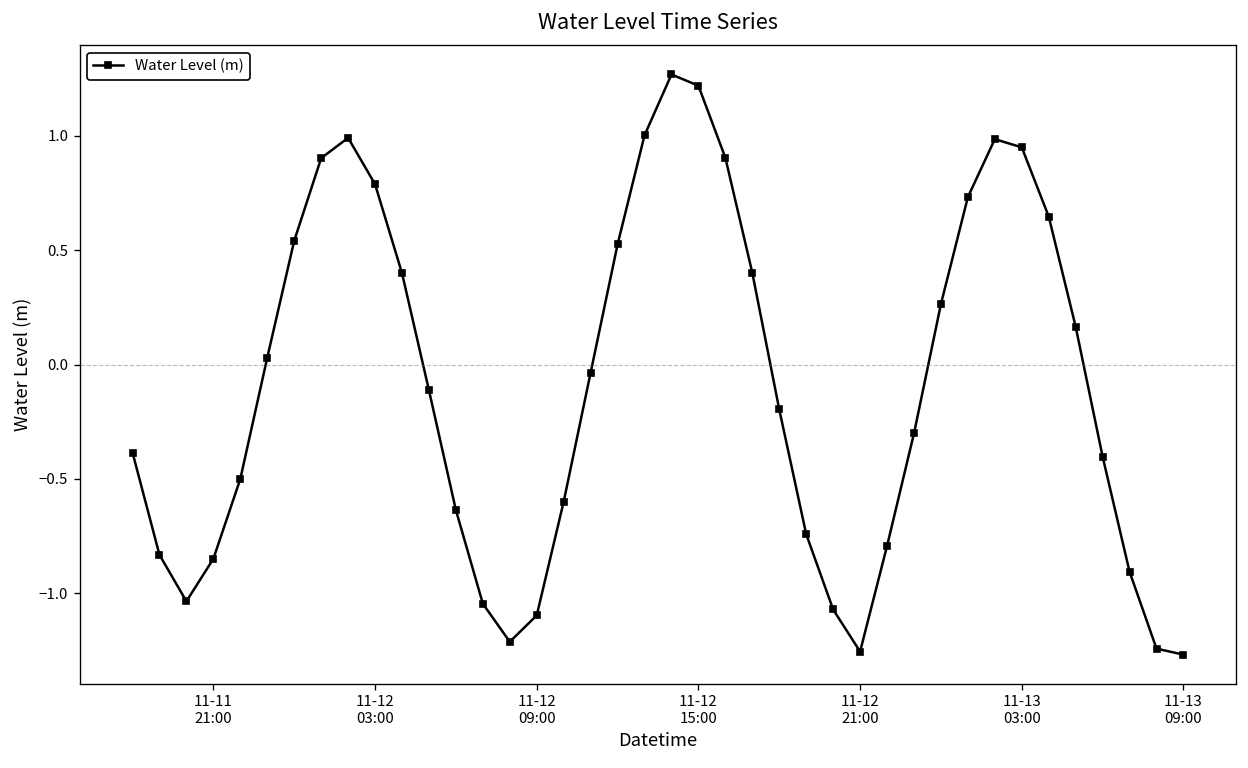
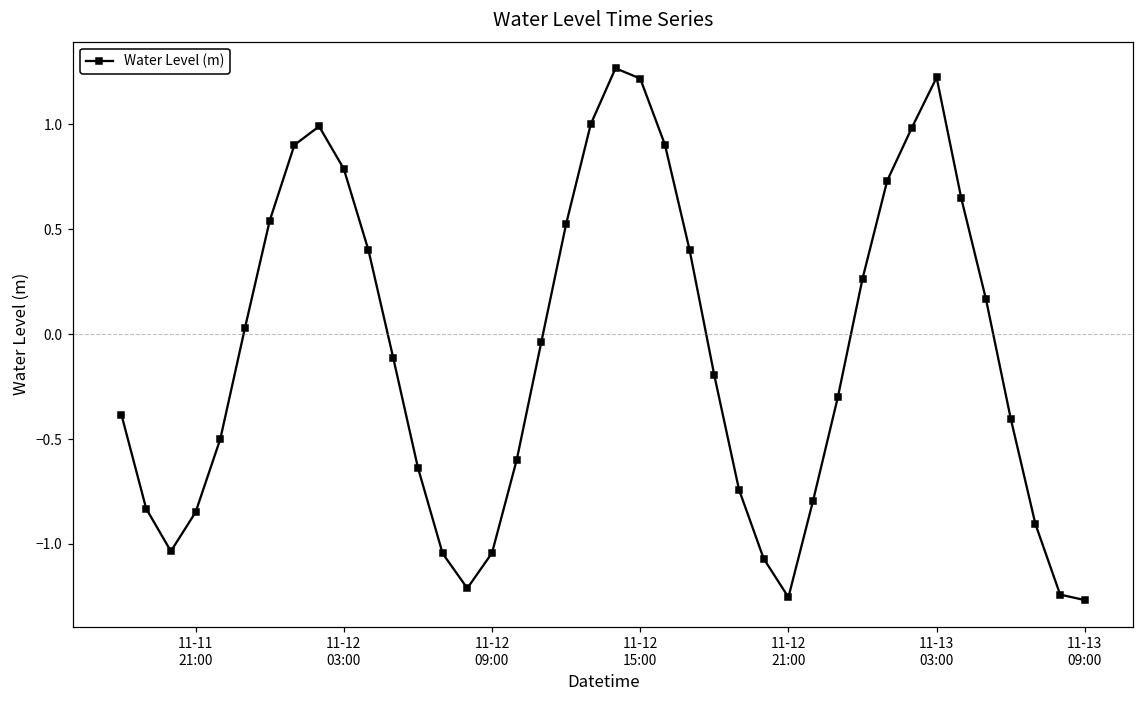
  {
    "11-11 21:00": -0.85,
    "11-12 03:00": 0.79,
-   "11-12 09:00": -1.10,
+   "11-12 09:00": -1.04,
    "11-12 15:00": 1.22,
    "11-12 21:00": -1.25,
-   "11-13 03:00": 0.95,
+   "11-13 03:00": 1.22,
    "11-13 09:00": -1.27
  }
